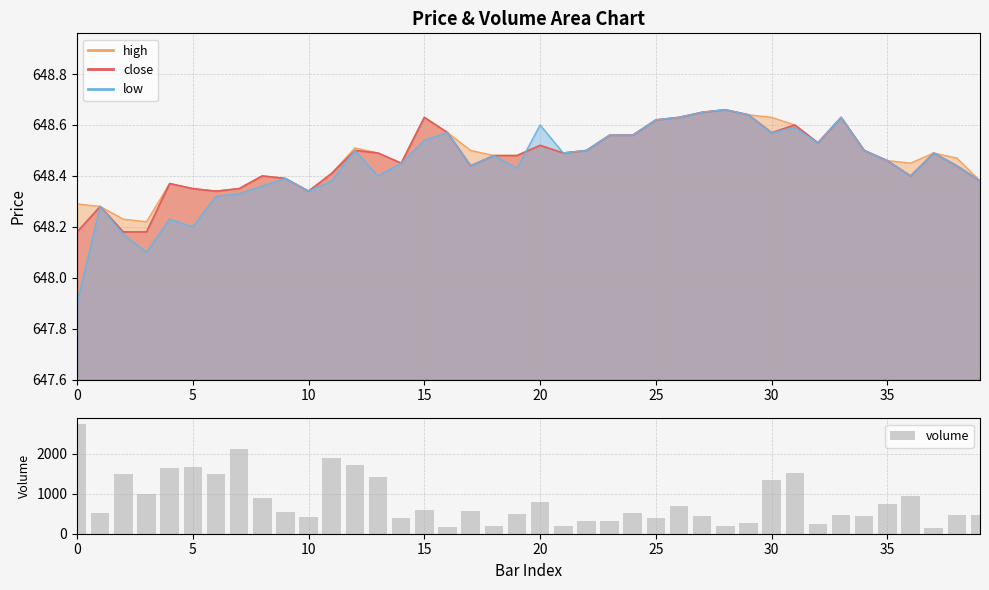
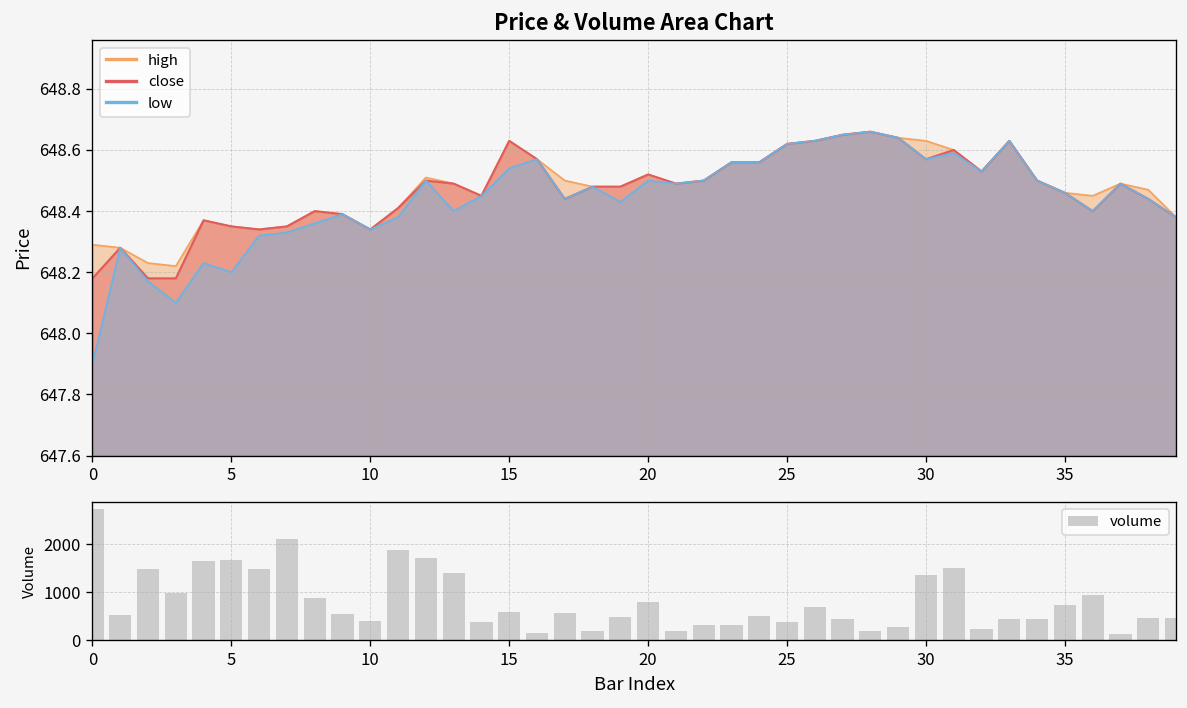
  {
    "Price & Volume Area Chart": {
      "low": {
        "0": 647.9,
        "5": 648.2,
        "15": 648.54,
-       "20": 648.6
+       "20": 648.5
      }
    }
  }
